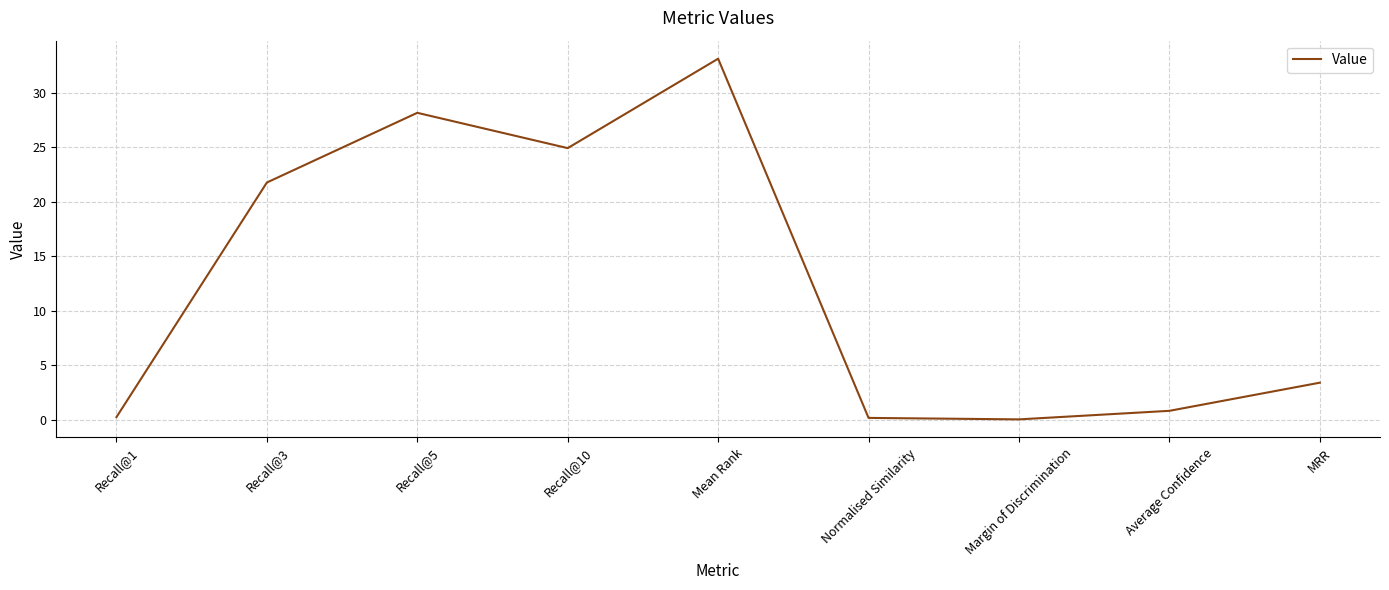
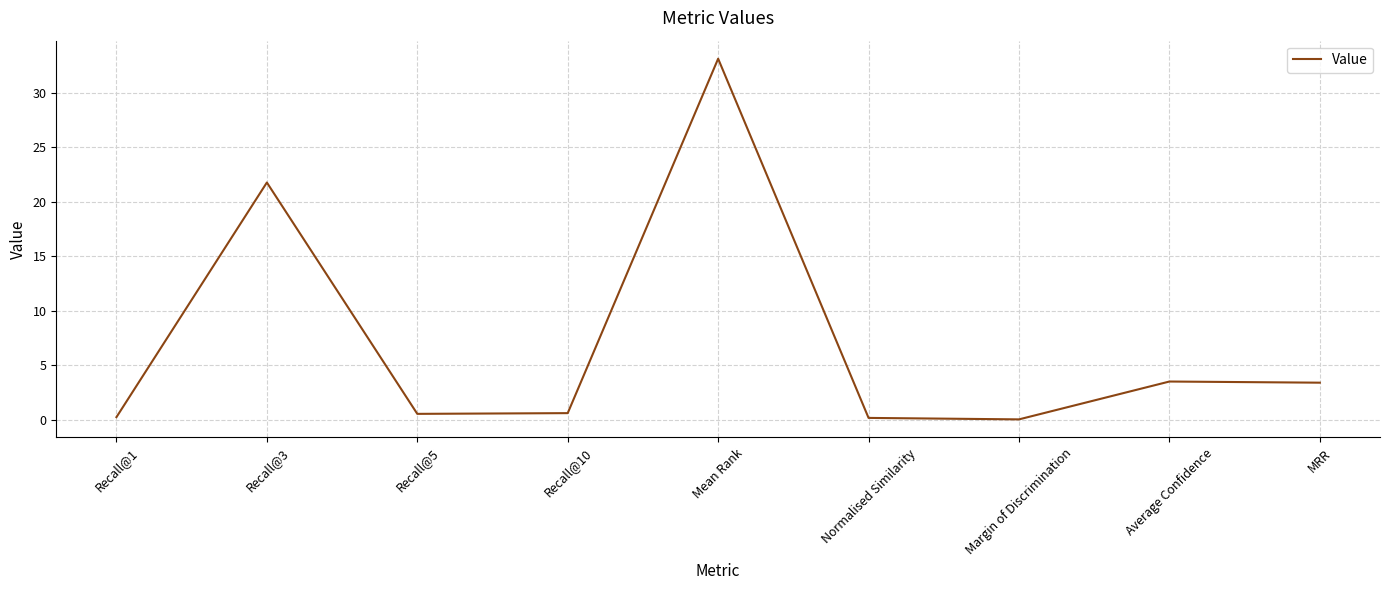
  {
    "Recall@1": 0.2,
    "Recall@3": 21.7,
-   "Recall@5": 28.1,
-   "Recall@10": 24.9,
+   "Recall@5": 0.5,
+   "Recall@10": 0.6,
    "Mean Rank": 33.1,
    "Normalised Similarity": 0.2,
    "Margin of Discrimination": 0.0,
-   "Average Confidence": 0.8,
+   "Average Confidence": 3.5,
    "MRR": 3.4
  }
